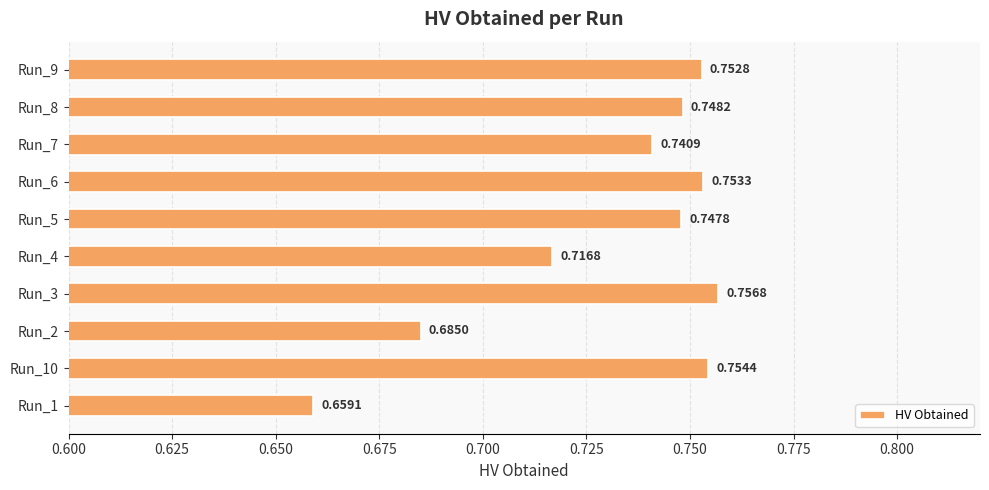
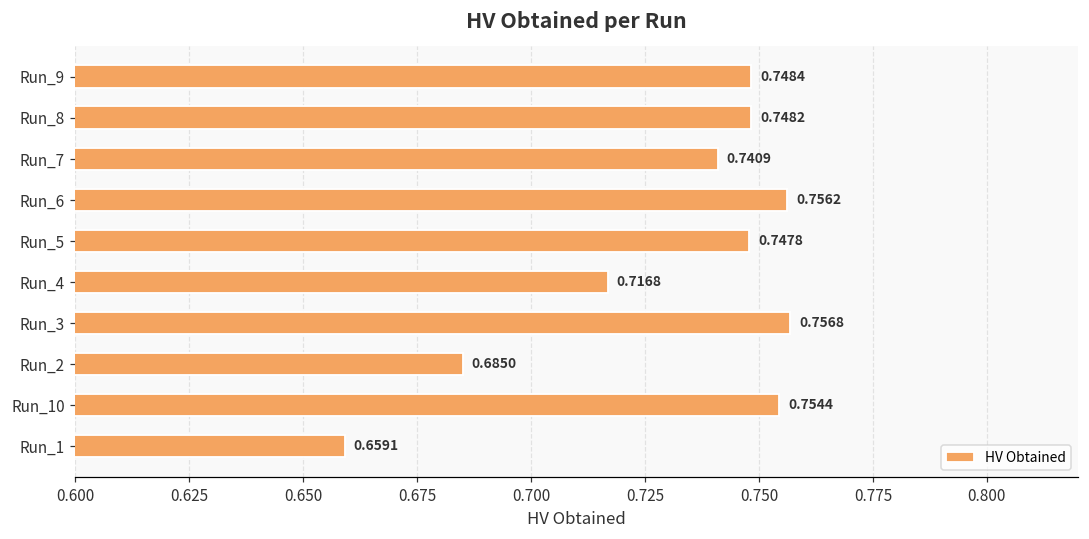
  {
-   "Run_9": 0.7528,
+   "Run_9": 0.7484,
    "Run_8": 0.7482,
    "Run_7": 0.7409,
-   "Run_6": 0.7533,
+   "Run_6": 0.7562,
    "Run_5": 0.7478,
    "Run_4": 0.7168,
    "Run_3": 0.7568,
    "Run_2": 0.6850,
    "Run_10": 0.7544,
    "Run_1": 0.6591
  }
